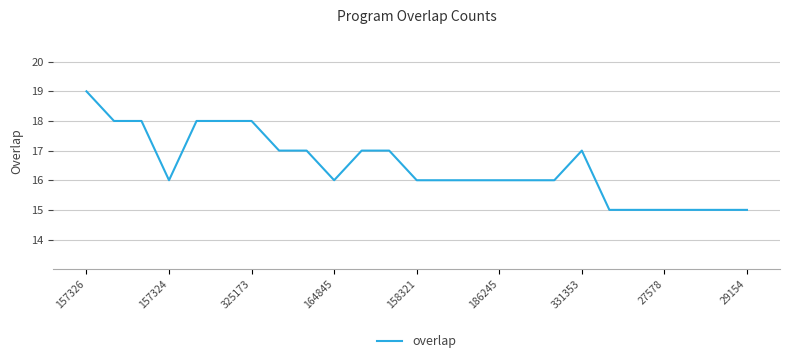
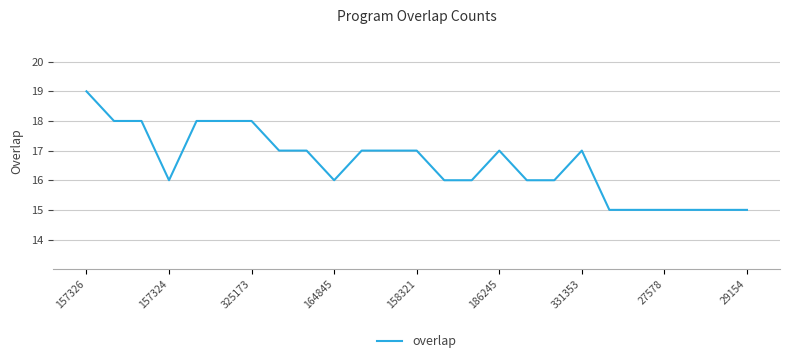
  {
    "157326": 19,
    "157324": 16,
    "325173": 18,
    "164845": 16,
-   "158321": 16,
-   "186245": 16,
+   "158321": 17,
+   "186245": 17,
    "331353": 17,
    "27578": 15,
    "29154": 15
  }
